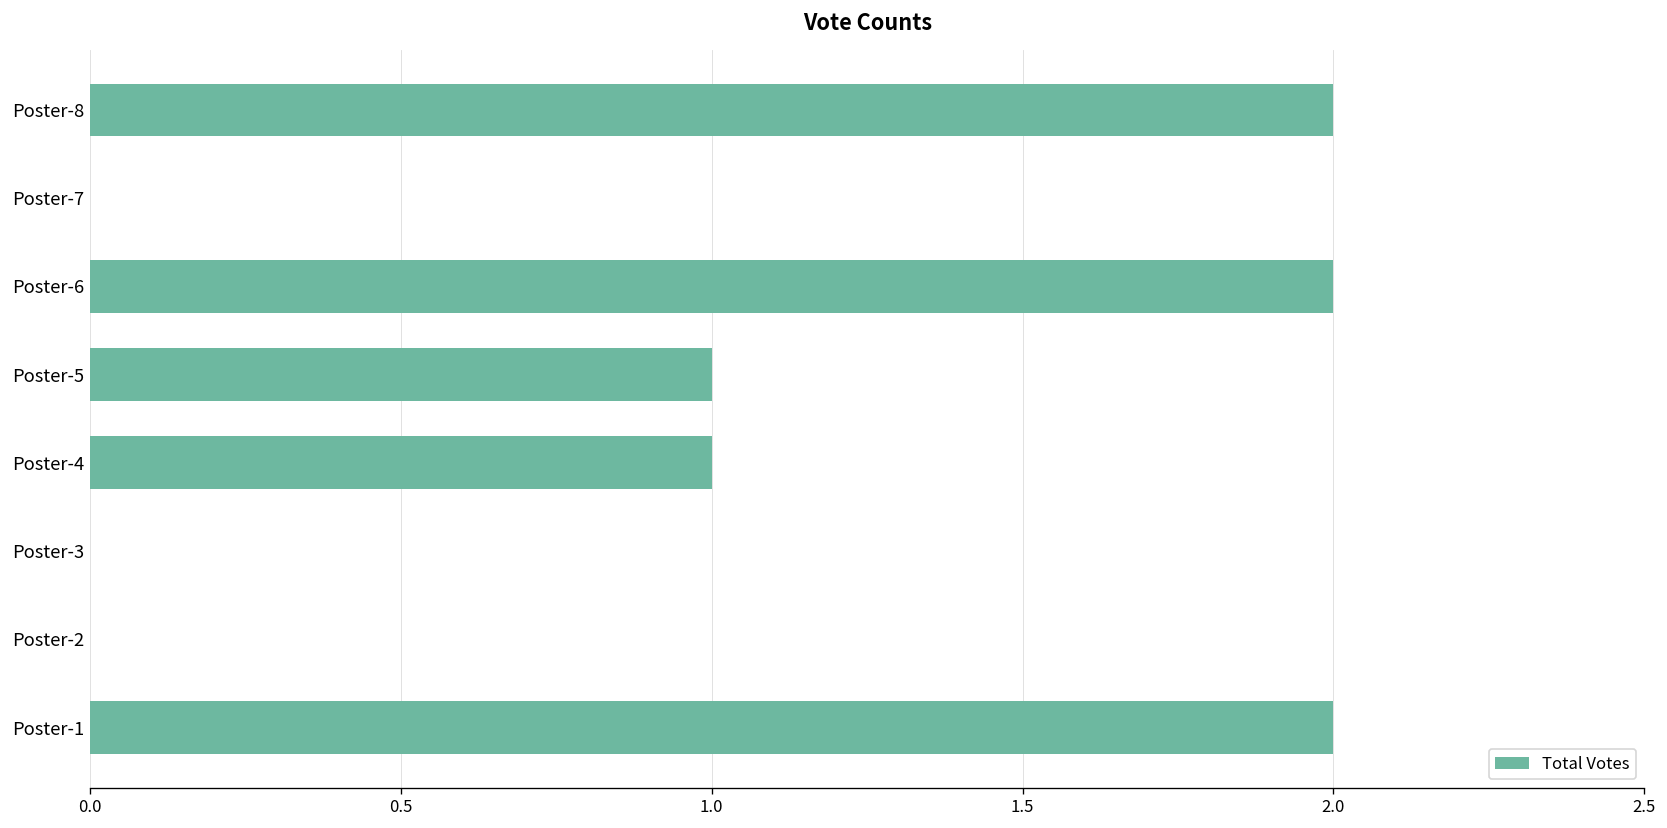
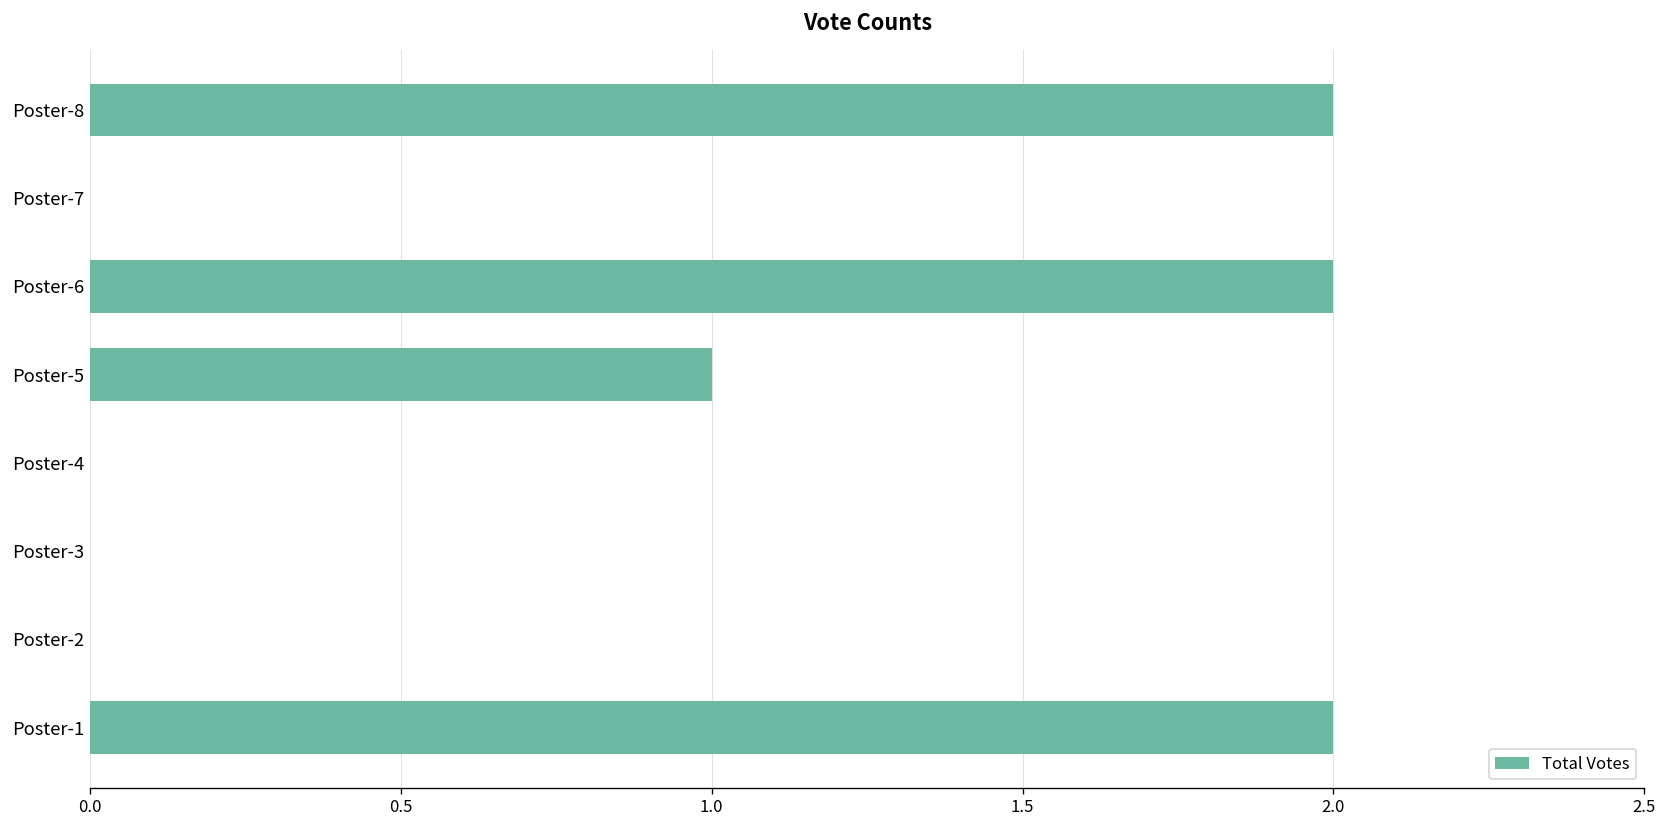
  {
    "Poster-8": 2,
    "Poster-7": 0,
    "Poster-6": 2,
    "Poster-5": 1,
-   "Poster-4": 1,
+   "Poster-4": 0,
    "Poster-3": 0,
    "Poster-2": 0,
    "Poster-1": 2
  }
